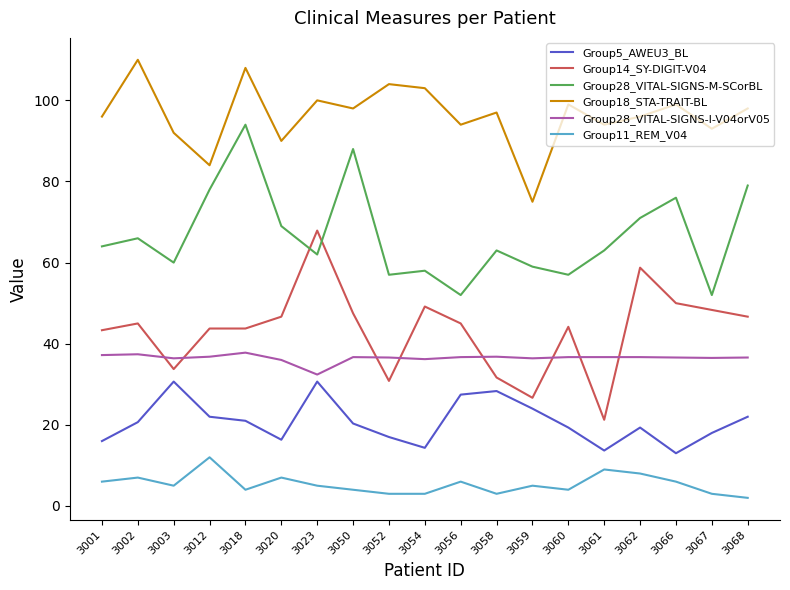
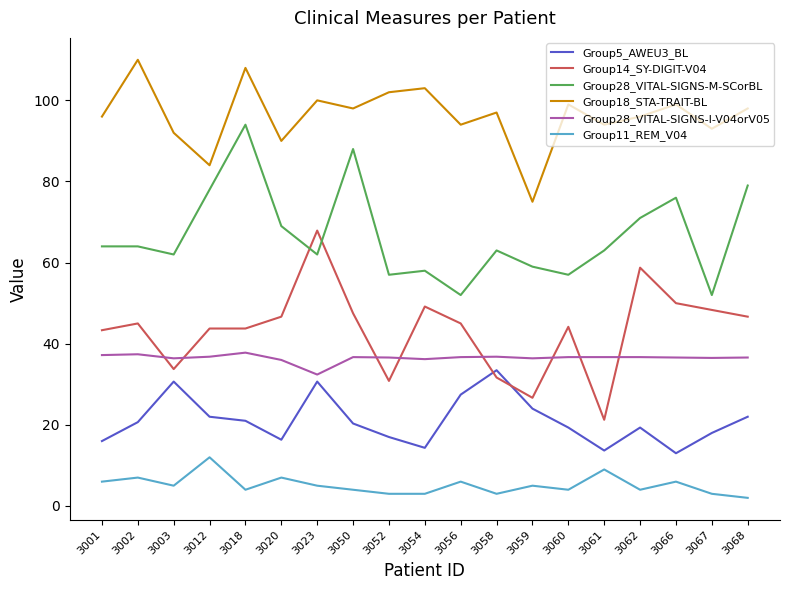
  {
    "Group5_AWEU3_BL": {
      "3001": 16,
      "3002": 21,
      "3003": 31,
      "3012": 22,
      "3018": 21,
      "3020": 16,
      "3023": 31,
      "3050": 20,
      "3052": 17,
      "3054": 14,
      "3056": 27,
-     "3058": 28,
+     "3058": 33,
      "3059": 24,
      "3060": 19,
      "3061": 14,
      "3062": 19,
      "3066": 13,
      "3067": 18,
      "3068": 22
    },
    "Group14_SY-DIGIT-V04": {
      "3001": 43,
      "3002": 45,
      "3003": 34,
      "3012": 44,
      "3018": 44,
      "3020": 47,
      "3023": 68,
      "3050": 48,
      "3052": 31,
      "3054": 49,
      "3056": 45,
      "3058": 32,
      "3059": 27,
      "3060": 44,
      "3061": 21,
      "3062": 59,
      "3066": 50,
      "3067": 48,
      "3068": 47
    },
    "Group28_VITAL-SIGNS-M-SCorBL": {
      "3001": 64,
-     "3002": 66,
-     "3003": 60,
+     "3002": 64,
+     "3003": 62,
      "3012": 78,
      "3018": 94,
      "3020": 69,
      "3023": 62,
      "3050": 88,
      "3052": 57,
      "3054": 58,
      "3056": 52,
      "3058": 63,
      "3059": 59,
      "3060": 57,
      "3061": 63,
      "3062": 71,
      "3066": 76,
      "3067": 52,
      "3068": 79
    },
    "Group18_STA-TRAIT-BL": {
      "3001": 96,
      "3002": 110,
      "3003": 92,
      "3012": 84,
      "3018": 108,
      "3020": 90,
      "3023": 100,
      "3050": 98,
-     "3052": 104,
+     "3052": 102,
      "3054": 103,
      "3056": 94,
      "3058": 97,
      "3059": 75
    },
    "Group28_VITAL-SIGNS-I-V04orV05": {
      "3001": 37,
      "3002": 37,
      "3003": 36,
      "3012": 37,
      "3018": 38,
      "3020": 36,
      "3023": 32,
      "3050": 37,
      "3052": 37,
      "3054": 36,
      "3056": 37,
      "3058": 37,
      "3059": 36,
      "3060": 37,
      "3061": 37,
      "3062": 37,
      "3066": 37,
      "3067": 37,
      "3068": 37
    },
    "Group11_REM_V04": {
      "3001": 6,
      "3002": 7,
      "3003": 5,
      "3012": 12,
      "3018": 4,
      "3020": 7,
      "3023": 5,
      "3050": 4,
      "3052": 3,
      "3054": 3,
      "3056": 6,
      "3058": 3,
      "3059": 5,
      "3060": 4,
      "3061": 9,
-     "3062": 8,
+     "3062": 4,
      "3066": 6,
      "3067": 3,
      "3068": 2
    }
  }
